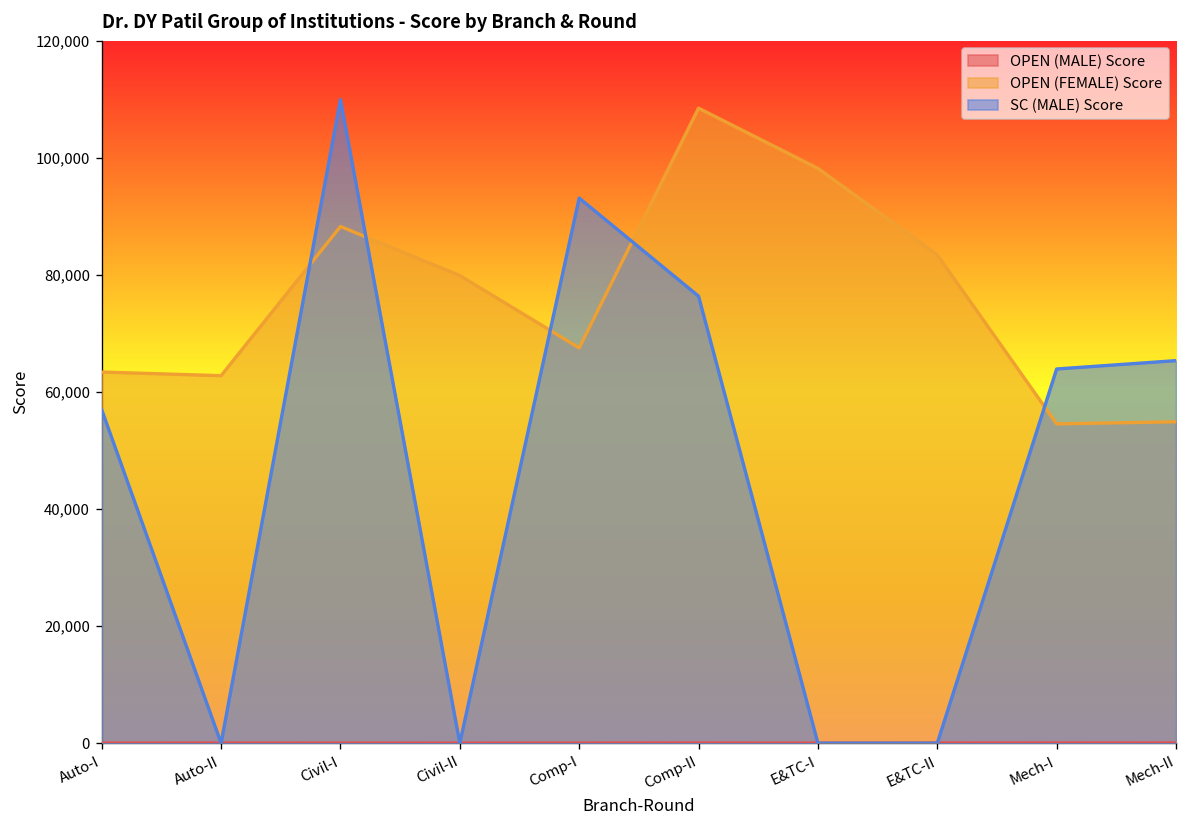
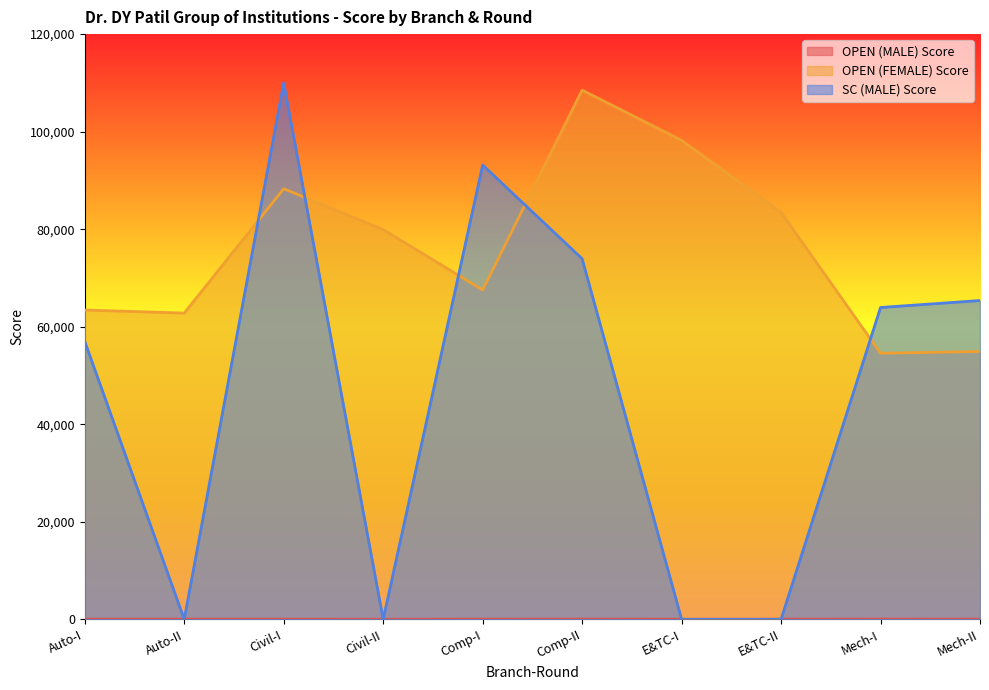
  {
    "OPEN (MALE) Score": {
      "Auto-I": "0",
      "Civil-I": "0",
      "Comp-I": "0",
      "Comp-II": "0",
      "Mech-I": "0",
      "Mech-II": "0"
    },
    "OPEN (FEMALE) Score": {
      "Auto-I": "63,000",
      "Auto-II": "63,000",
      "Civil-I": "88,000",
      "Civil-II": "80,000",
      "Comp-I": "68,000",
      "Comp-II": "109,000",
      "E&TC-I": "98,000",
      "E&TC-II": "83,000",
      "Mech-I": "55,000",
      "Mech-II": "55,000"
    },
    "SC (MALE) Score": {
      "Auto-I": "57,000",
      "Civil-I": "110,000",
      "Comp-I": "93,000",
-     "Comp-II": "76,000",
+     "Comp-II": "74,000",
      "Mech-I": "64,000",
      "Mech-II": "65,000"
    }
  }
